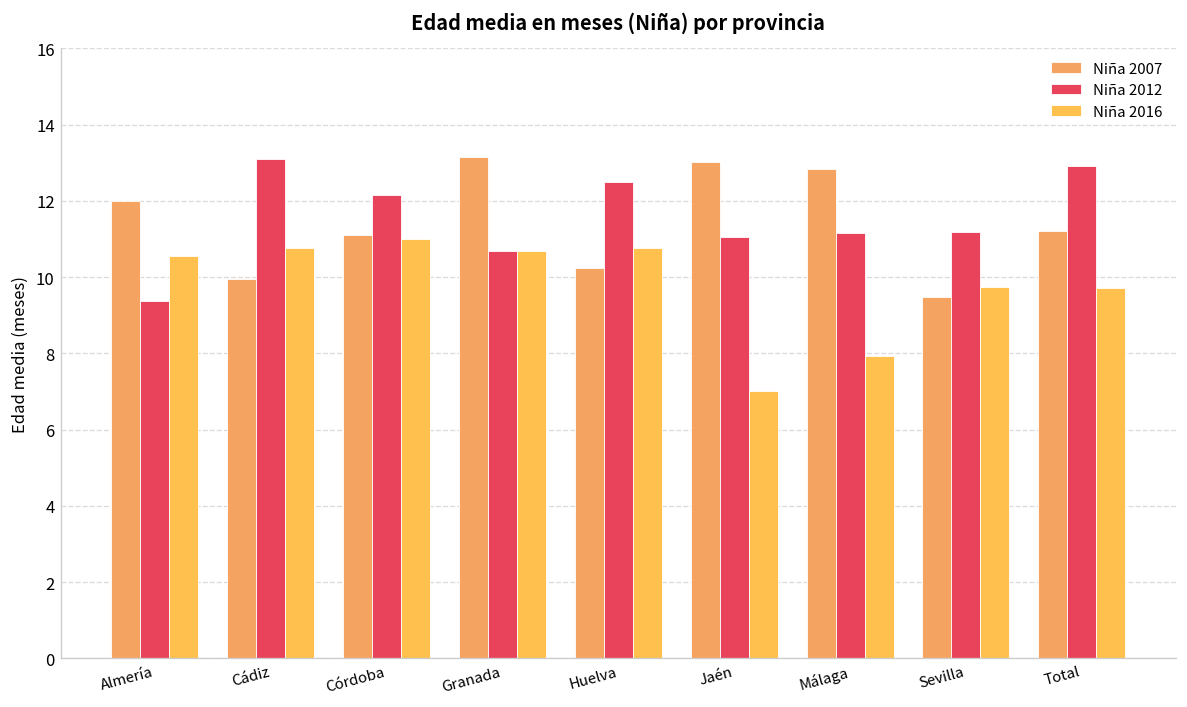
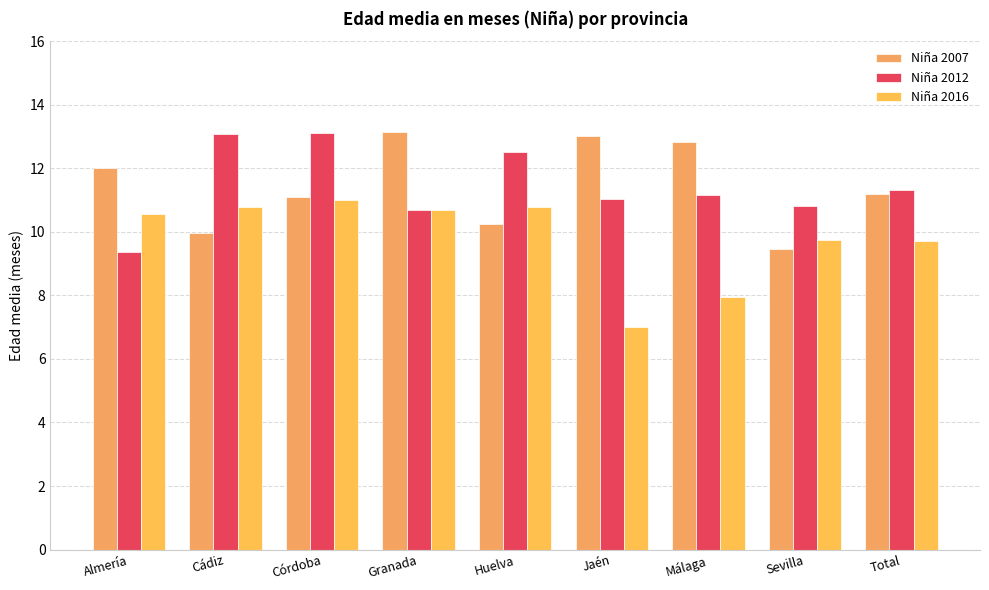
  {
    "Niña 2012": {
      "Almería": 9.4,
      "Cádiz": 13.1,
-     "Córdoba": 12.2,
+     "Córdoba": 13.1,
      "Granada": 10.7,
      "Huelva": 12.5,
      "Jaén": 11.0,
      "Málaga": 11.2,
-     "Sevilla": 11.2,
-     "Total": 12.9
+     "Sevilla": 10.8,
+     "Total": 11.3
    }
  }
